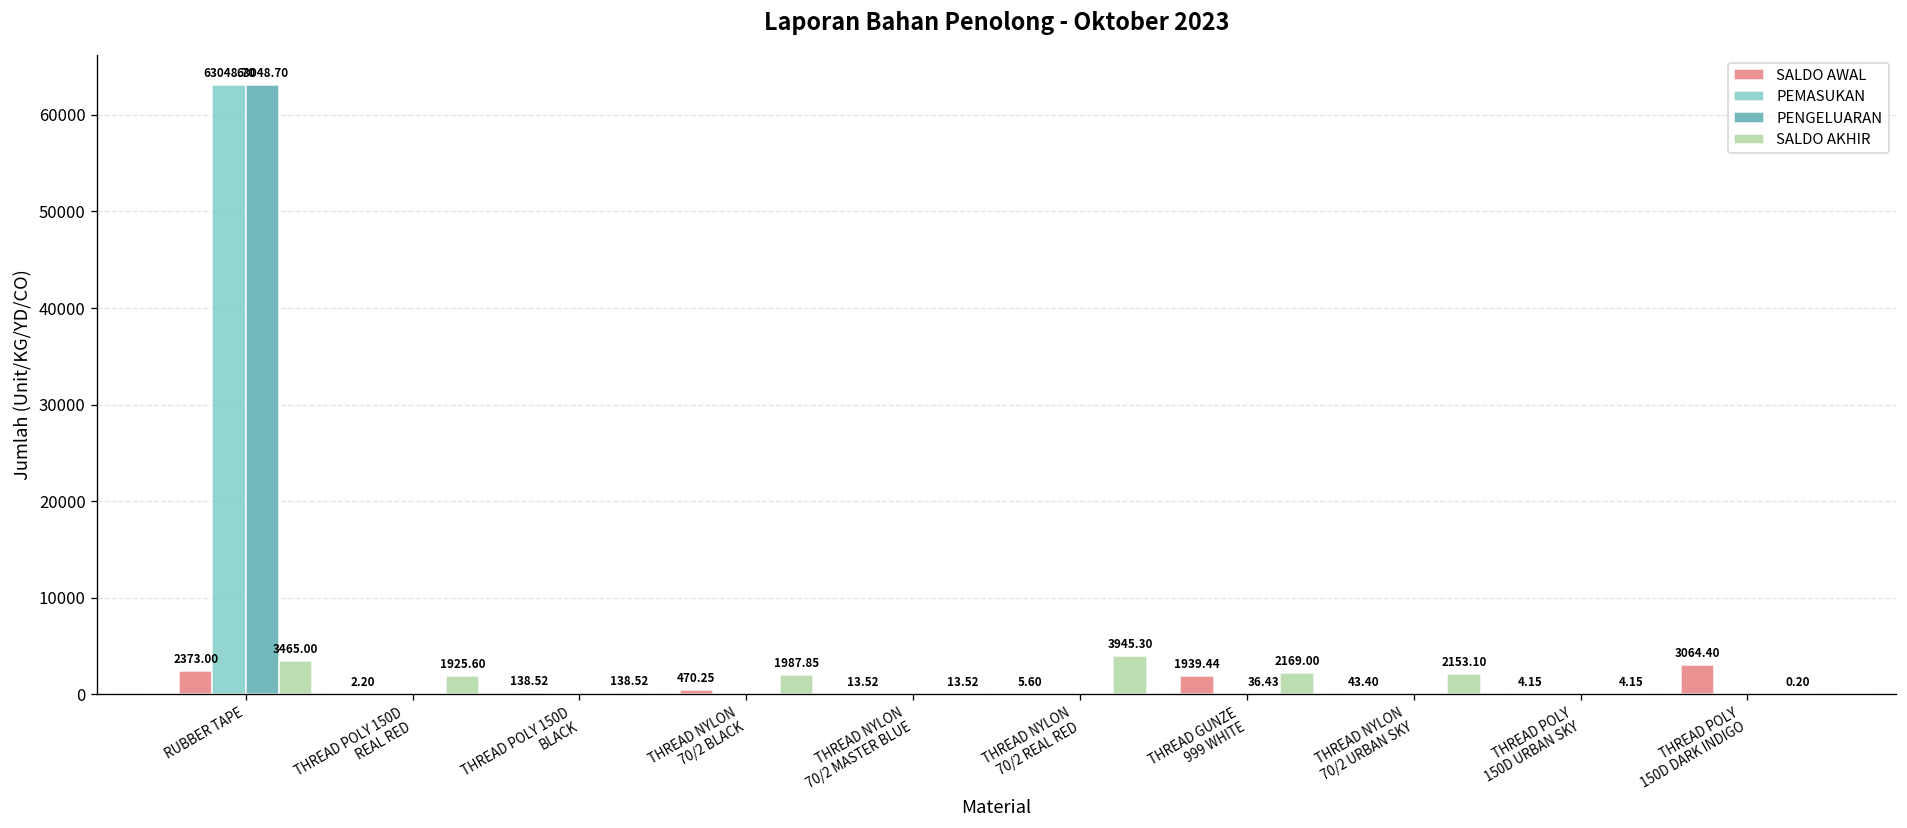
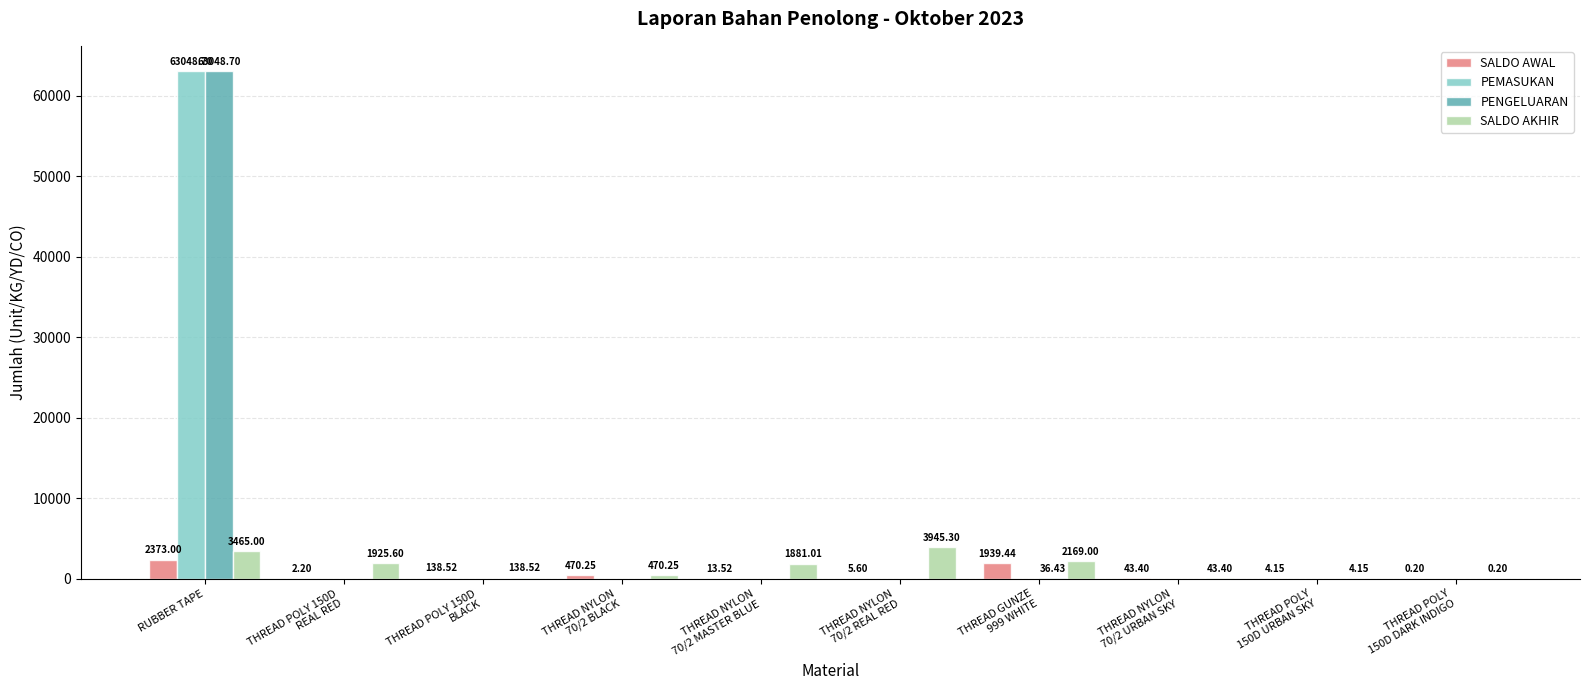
  {
    "SALDO AWAL": {
      "RUBBER TAPE": 2373.00,
      "THREAD POLY 150D REAL RED": 2.20,
      "THREAD POLY 150D BLACK": 138.52,
      "THREAD NYLON 70/2 BLACK": 470.25,
      "THREAD NYLON 70/2 MASTER BLUE": 13.52,
      "THREAD NYLON 70/2 REAL RED": 5.60,
      "THREAD GUNZE 999 WHITE": 1939.44,
      "THREAD NYLON 70/2 URBAN SKY": 43.40,
      "THREAD POLY 150D URBAN SKY": 4.15,
-     "THREAD POLY 150D DARK INDIGO": 3064.40
+     "THREAD POLY 150D DARK INDIGO": 0.20
    },
    "SALDO AKHIR": {
      "RUBBER TAPE": 3465.00,
      "THREAD POLY 150D REAL RED": 1925.60,
      "THREAD POLY 150D BLACK": 138.52,
-     "THREAD NYLON 70/2 BLACK": 1987.85,
-     "THREAD NYLON 70/2 MASTER BLUE": 13.52,
+     "THREAD NYLON 70/2 BLACK": 470.25,
+     "THREAD NYLON 70/2 MASTER BLUE": 1881.01,
      "THREAD NYLON 70/2 REAL RED": 3945.30,
      "THREAD GUNZE 999 WHITE": 2169.00,
-     "THREAD NYLON 70/2 URBAN SKY": 2153.10,
+     "THREAD NYLON 70/2 URBAN SKY": 43.40,
      "THREAD POLY 150D URBAN SKY": 4.15,
      "THREAD POLY 150D DARK INDIGO": 0.20
    }
  }
